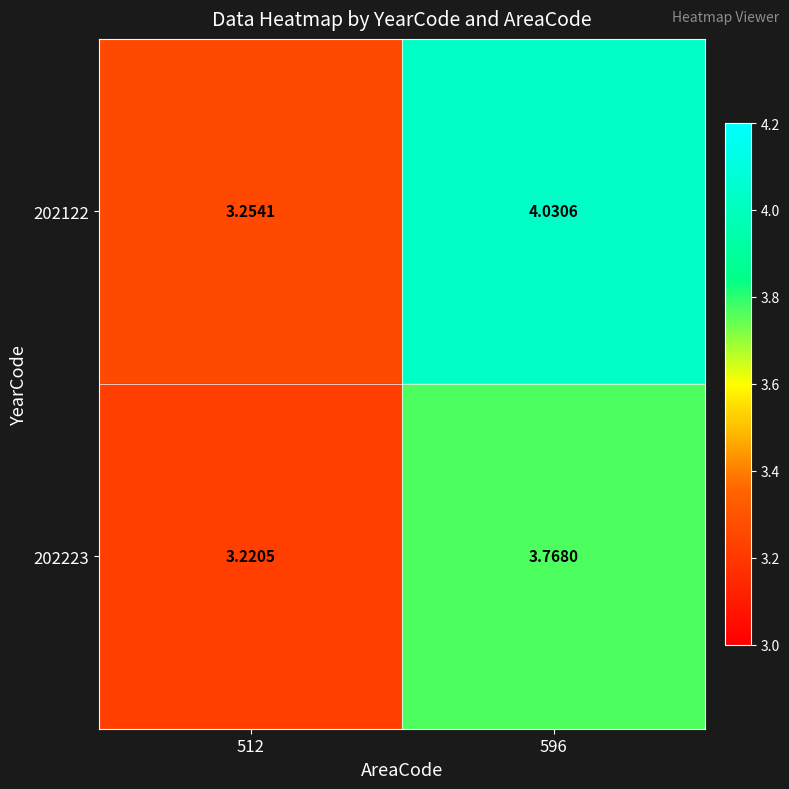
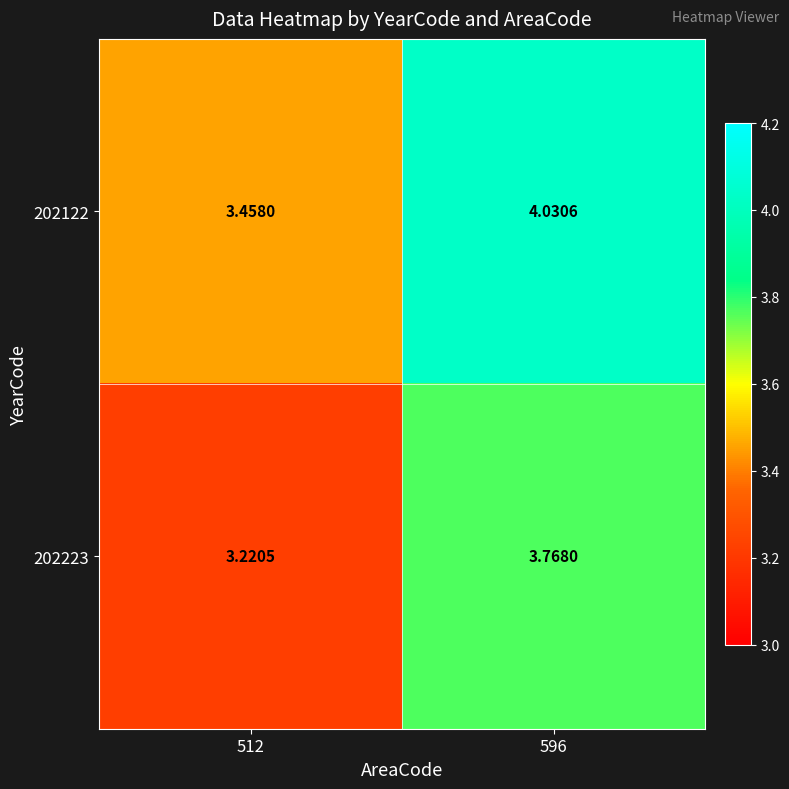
  {
    "202122": {
-     "512": 3.2541,
+     "512": 3.4580,
      "596": 4.0306
    },
    "202223": {
      "512": 3.2205,
      "596": 3.7680
    }
  }
